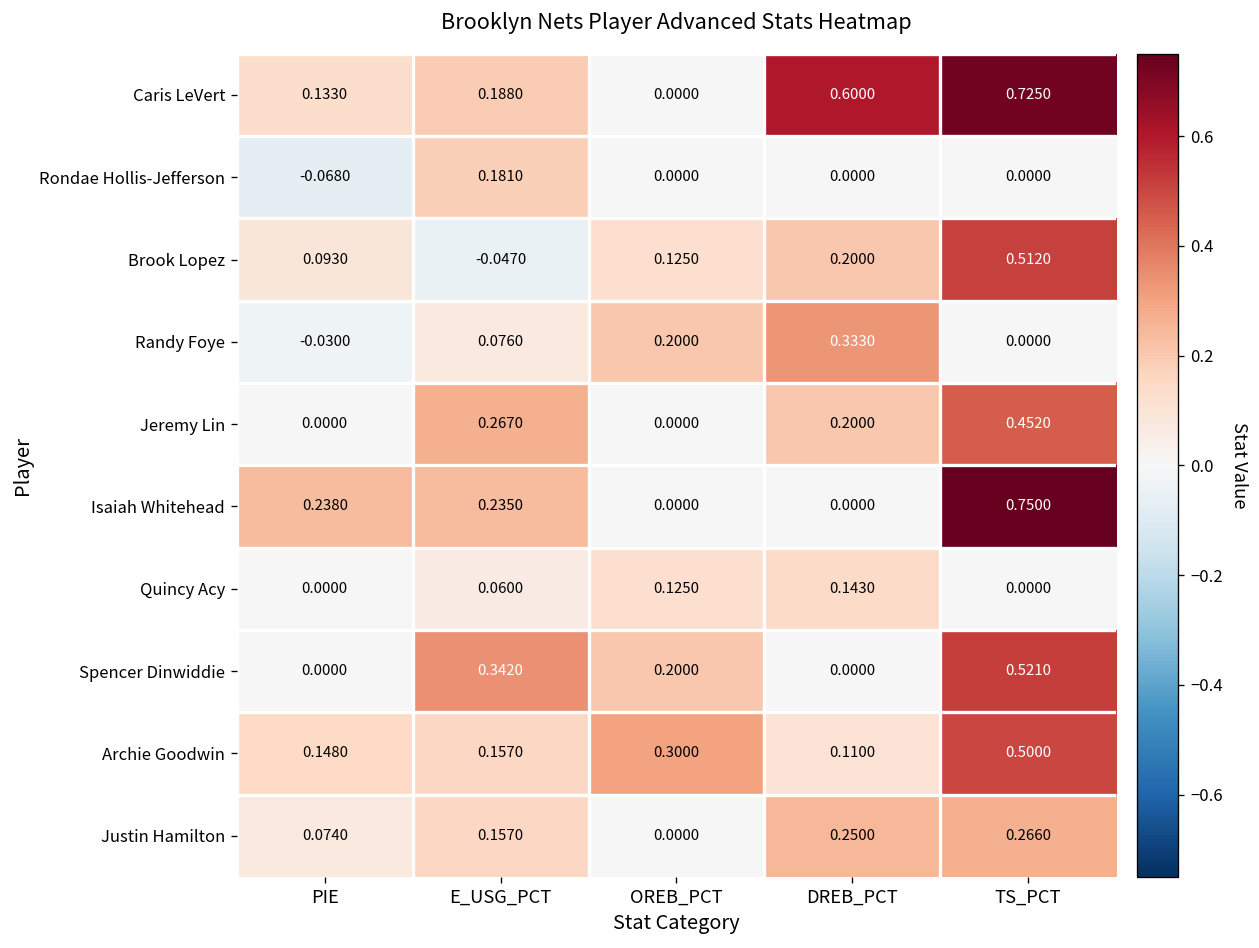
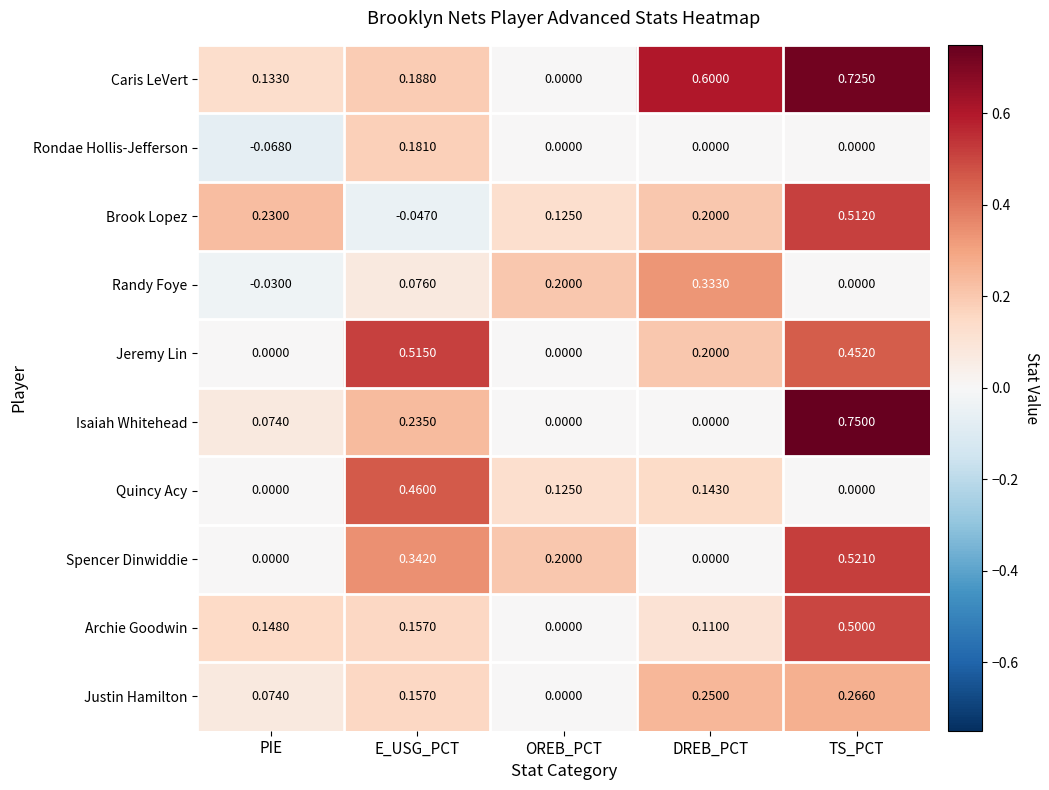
  {
    "Caris LeVert": {
      "PIE": 0.1330,
      "E_USG_PCT": 0.1880,
      "OREB_PCT": 0.0000,
      "DREB_PCT": 0.6000,
      "TS_PCT": 0.7250
    },
    "Rondae Hollis-Jefferson": {
      "PIE": -0.0680,
      "E_USG_PCT": 0.1810,
      "OREB_PCT": 0.0000,
      "DREB_PCT": 0.0000,
      "TS_PCT": 0.0000
    },
    "Brook Lopez": {
-     "PIE": 0.0930,
+     "PIE": 0.2300,
      "E_USG_PCT": -0.0470,
      "OREB_PCT": 0.1250,
      "DREB_PCT": 0.2000,
      "TS_PCT": 0.5120
    },
    "Randy Foye": {
      "PIE": -0.0300,
      "E_USG_PCT": 0.0760,
      "OREB_PCT": 0.2000,
      "DREB_PCT": 0.3330,
      "TS_PCT": 0.0000
    },
    "Jeremy Lin": {
      "PIE": 0.0000,
-     "E_USG_PCT": 0.2670,
+     "E_USG_PCT": 0.5150,
      "OREB_PCT": 0.0000,
      "DREB_PCT": 0.2000,
      "TS_PCT": 0.4520
    },
    "Isaiah Whitehead": {
-     "PIE": 0.2380,
+     "PIE": 0.0740,
      "E_USG_PCT": 0.2350,
      "OREB_PCT": 0.0000,
      "DREB_PCT": 0.0000,
      "TS_PCT": 0.7500
    },
    "Quincy Acy": {
      "PIE": 0.0000,
-     "E_USG_PCT": 0.0600,
+     "E_USG_PCT": 0.4600,
      "OREB_PCT": 0.1250,
      "DREB_PCT": 0.1430,
      "TS_PCT": 0.0000
    },
    "Spencer Dinwiddie": {
      "PIE": 0.0000,
      "E_USG_PCT": 0.3420,
      "OREB_PCT": 0.2000,
      "DREB_PCT": 0.0000,
      "TS_PCT": 0.5210
    },
    "Archie Goodwin": {
      "PIE": 0.1480,
      "E_USG_PCT": 0.1570,
-     "OREB_PCT": 0.3000,
+     "OREB_PCT": 0.0000,
      "DREB_PCT": 0.1100,
      "TS_PCT": 0.5000
    },
    "Justin Hamilton": {
      "PIE": 0.0740,
      "E_USG_PCT": 0.1570,
      "OREB_PCT": 0.0000,
      "DREB_PCT": 0.2500,
      "TS_PCT": 0.2660
    }
  }
